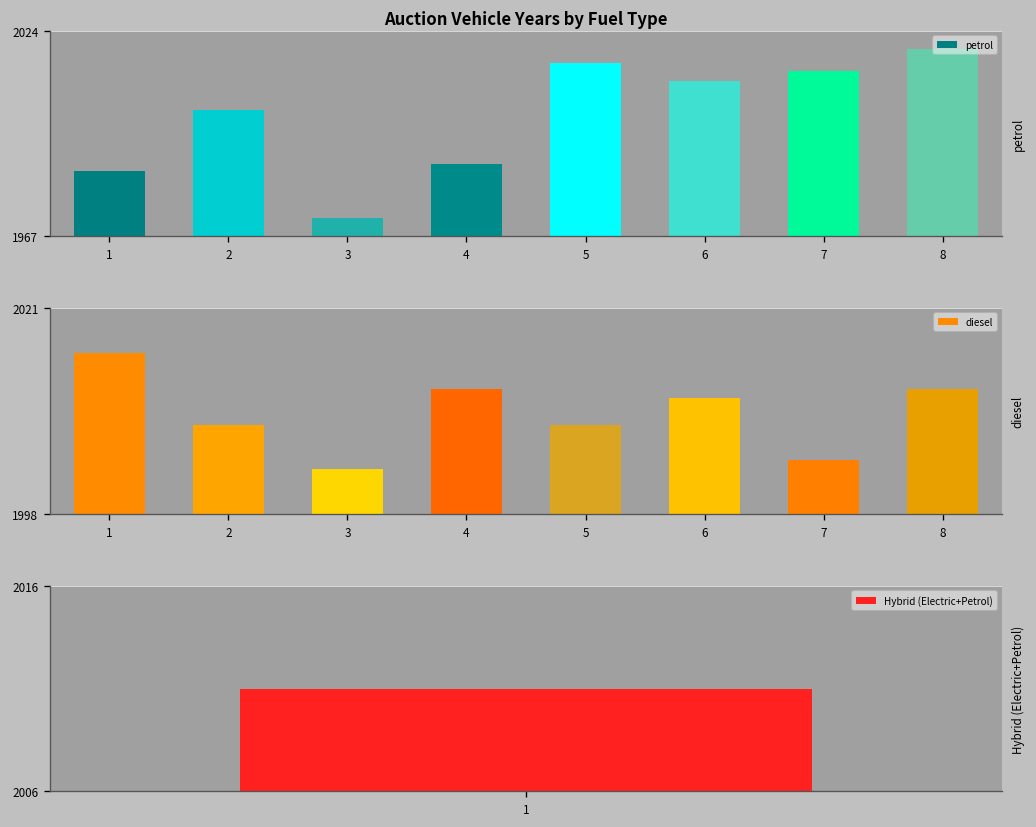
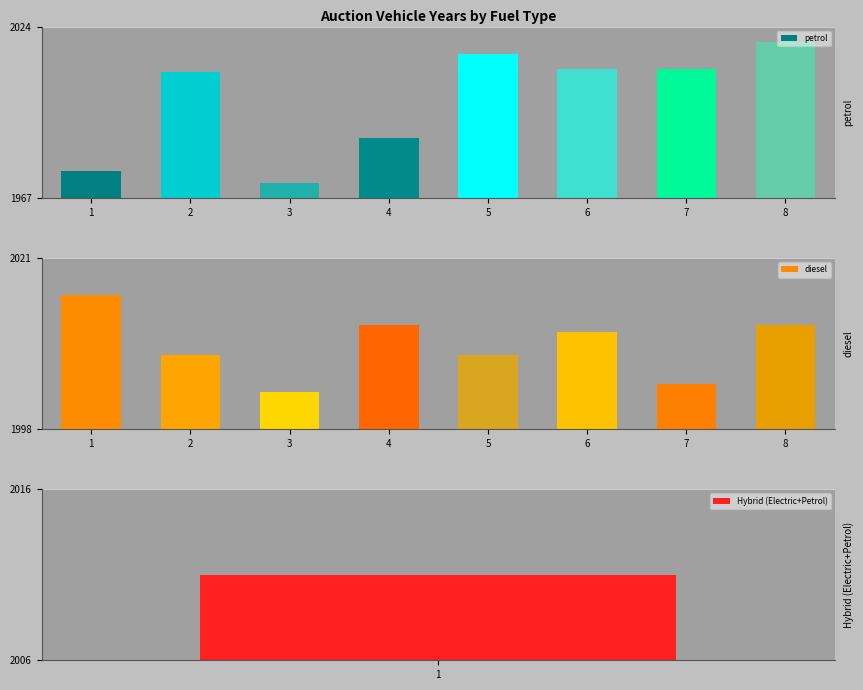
  {
    "Auction Vehicle Years by Fuel Type": {
-     "1": 1985,
-     "2": 2002,
+     "1": 1976,
+     "2": 2009,
      "3": 1972,
      "4": 1987,
      "5": 2015,
      "6": 2010,
-     "7": 2013
+     "7": 2010
    }
  }
